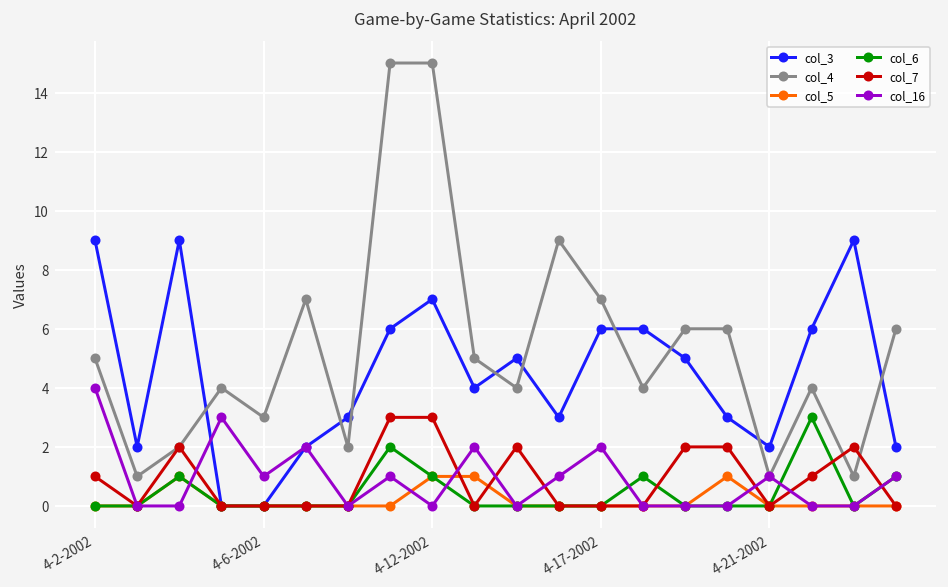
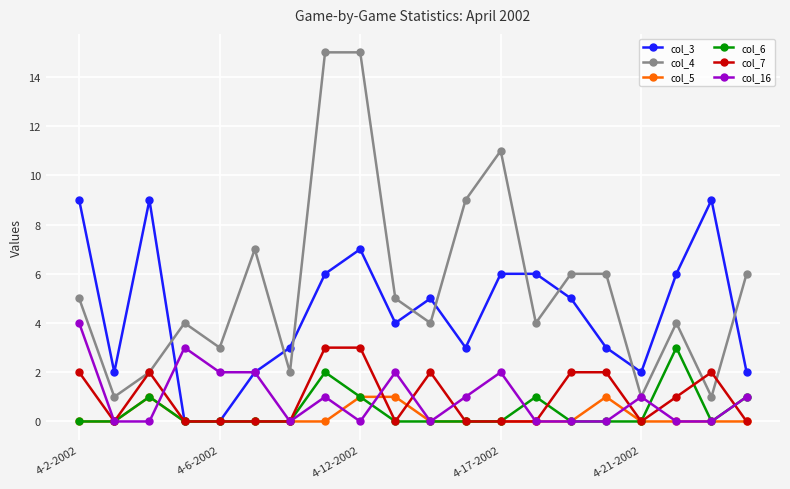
  {
    "col_3": {
      "4-2-2002": 9,
      "4-12-2002": 7,
      "4-17-2002": 6,
      "4-21-2002": 2
    },
    "col_4": {
      "4-2-2002": 5,
      "4-6-2002": 3,
      "4-12-2002": 15,
-     "4-17-2002": 7
+     "4-17-2002": 11
    },
    "col_7": {
-     "4-2-2002": 1,
+     "4-2-2002": 2,
      "4-12-2002": 3
    },
    "col_16": {
      "4-2-2002": 4,
-     "4-6-2002": 1,
+     "4-6-2002": 2,
      "4-12-2002": 0,
      "4-17-2002": 2
    }
  }
